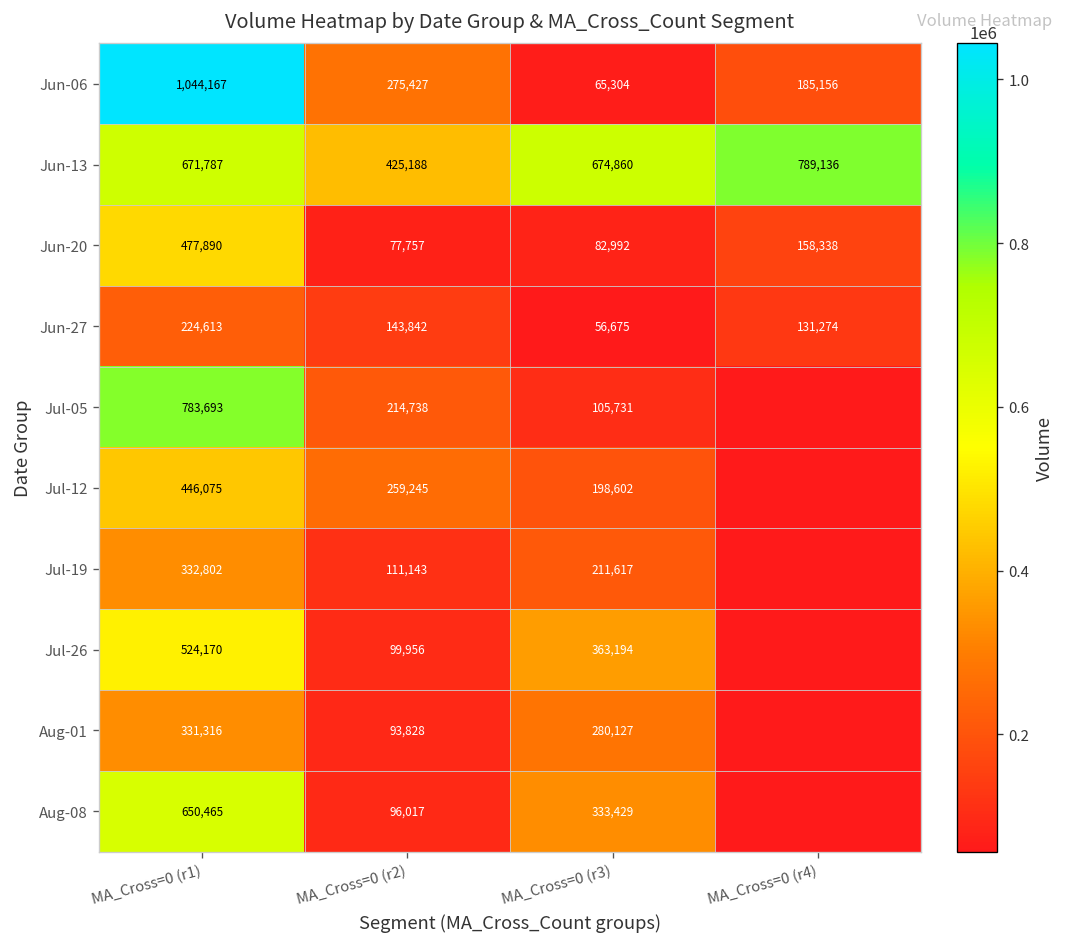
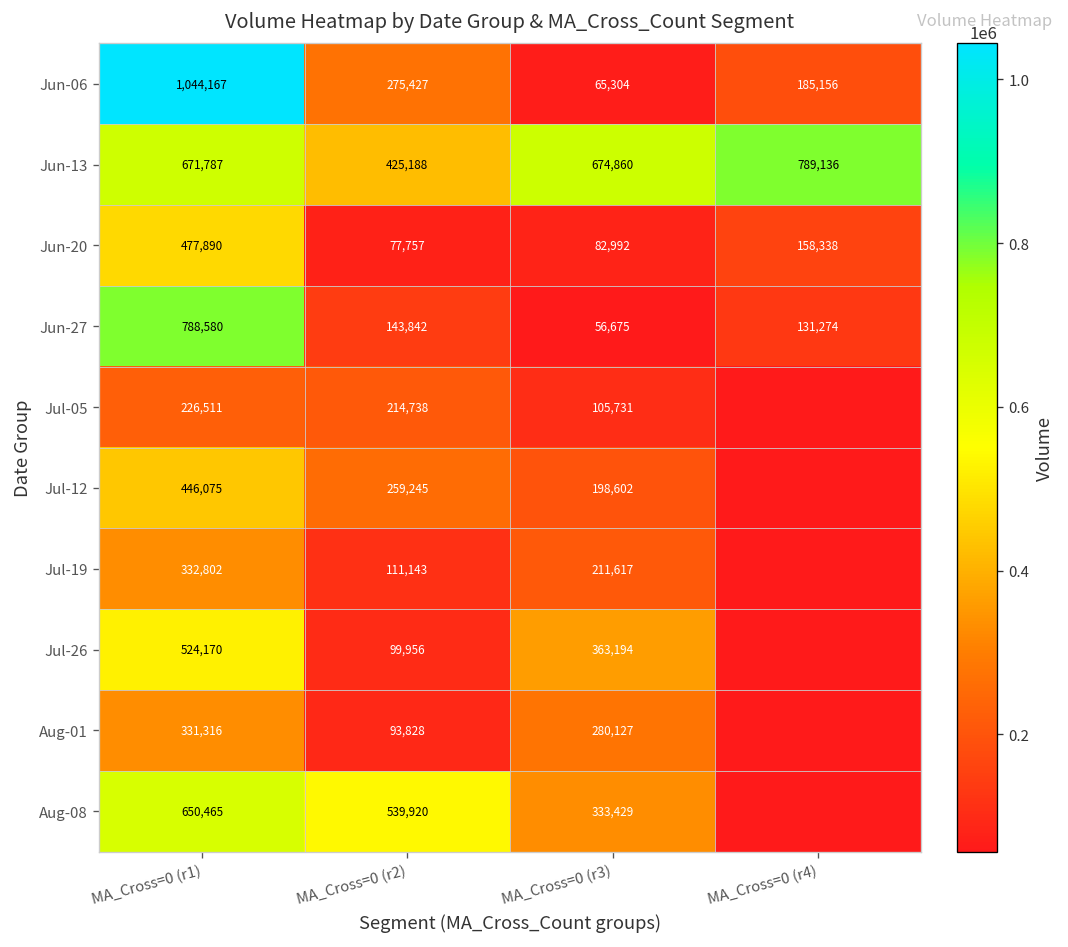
  {
    "Jun-06": {
      "MA_Cross=0 (r1)": "1,044,167",
      "MA_Cross=0 (r2)": "275,427",
      "MA_Cross=0 (r3)": "65,304",
      "MA_Cross=0 (r4)": "185,156"
    },
    "Jun-13": {
      "MA_Cross=0 (r1)": "671,787",
      "MA_Cross=0 (r2)": "425,188",
      "MA_Cross=0 (r3)": "674,860",
      "MA_Cross=0 (r4)": "789,136"
    },
    "Jun-20": {
      "MA_Cross=0 (r1)": "477,890",
      "MA_Cross=0 (r2)": "77,757",
      "MA_Cross=0 (r3)": "82,992",
      "MA_Cross=0 (r4)": "158,338"
    },
    "Jun-27": {
-     "MA_Cross=0 (r1)": "224,613",
+     "MA_Cross=0 (r1)": "788,580",
      "MA_Cross=0 (r2)": "143,842",
      "MA_Cross=0 (r3)": "56,675",
      "MA_Cross=0 (r4)": "131,274"
    },
    "Jul-05": {
-     "MA_Cross=0 (r1)": "783,693",
+     "MA_Cross=0 (r1)": "226,511",
      "MA_Cross=0 (r2)": "214,738",
      "MA_Cross=0 (r3)": "105,731"
    },
    "Jul-12": {
      "MA_Cross=0 (r1)": "446,075",
      "MA_Cross=0 (r2)": "259,245",
      "MA_Cross=0 (r3)": "198,602"
    },
    "Jul-19": {
      "MA_Cross=0 (r1)": "332,802",
      "MA_Cross=0 (r2)": "111,143",
      "MA_Cross=0 (r3)": "211,617"
    },
    "Jul-26": {
      "MA_Cross=0 (r1)": "524,170",
      "MA_Cross=0 (r2)": "99,956",
      "MA_Cross=0 (r3)": "363,194"
    },
    "Aug-01": {
      "MA_Cross=0 (r1)": "331,316",
      "MA_Cross=0 (r2)": "93,828",
      "MA_Cross=0 (r3)": "280,127"
    },
    "Aug-08": {
      "MA_Cross=0 (r1)": "650,465",
-     "MA_Cross=0 (r2)": "96,017",
+     "MA_Cross=0 (r2)": "539,920",
      "MA_Cross=0 (r3)": "333,429"
    }
  }
